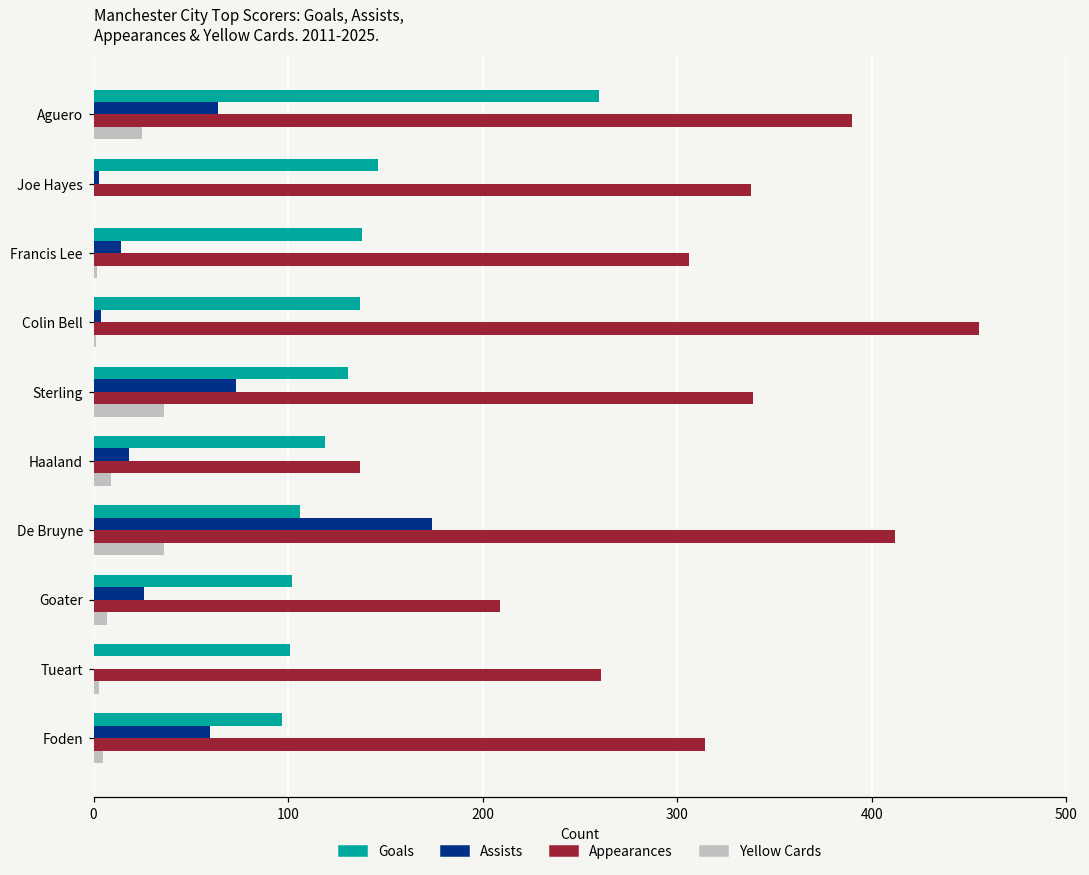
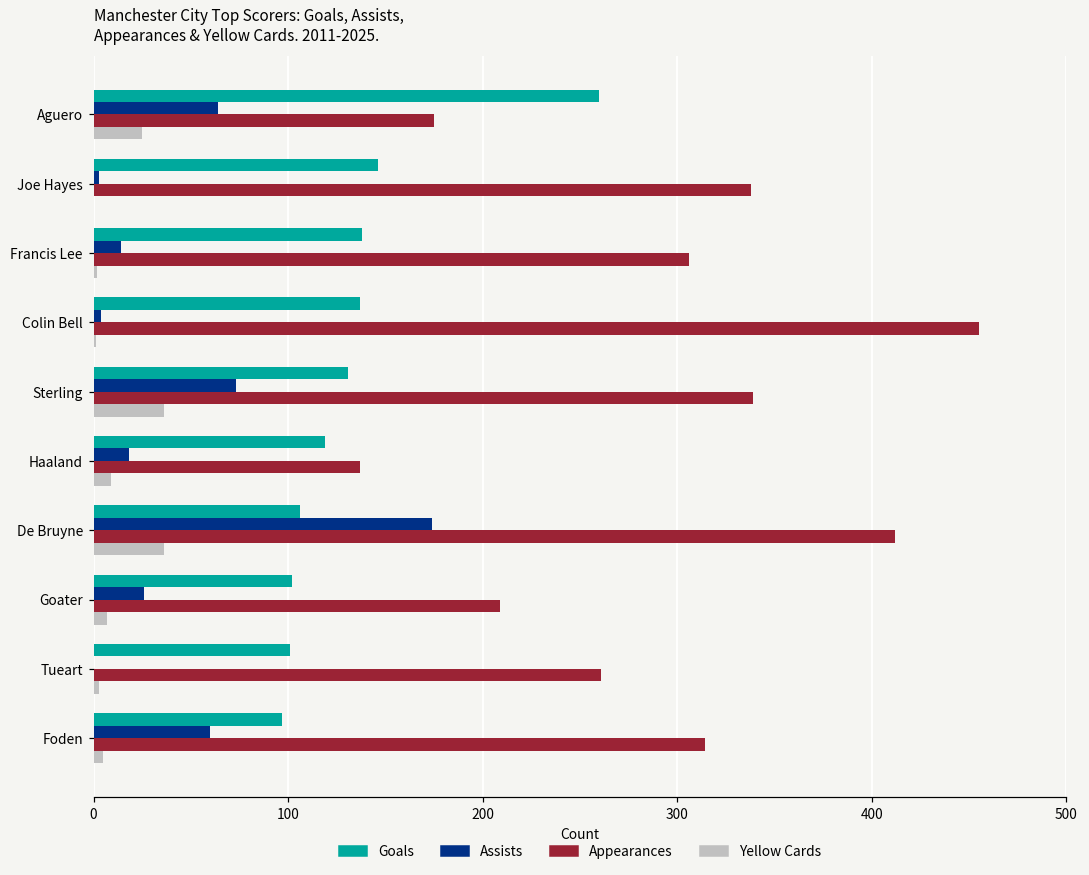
  {
    "Goals": {
      "Aguero": 260,
      "Joe Hayes": 146,
      "Francis Lee": 138,
      "Colin Bell": 137,
      "Sterling": 131,
      "Haaland": 119,
      "De Bruyne": 106,
      "Goater": 102,
      "Tueart": 101,
      "Foden": 97
    },
    "Assists": {
      "Aguero": 64,
      "Joe Hayes": 3,
      "Francis Lee": 14,
      "Colin Bell": 4,
      "Sterling": 73,
      "Haaland": 18,
      "De Bruyne": 174,
      "Goater": 26,
      "Tueart": 0,
      "Foden": 60
    },
    "Appearances": {
-     "Aguero": 390,
+     "Aguero": 175,
      "Joe Hayes": 338,
      "Francis Lee": 306,
      "Colin Bell": 455,
      "Sterling": 339,
      "Haaland": 137,
      "De Bruyne": 412,
      "Goater": 209,
      "Tueart": 261,
      "Foden": 314
    },
    "Yellow Cards": {
      "Aguero": 25,
      "Joe Hayes": 0,
      "Francis Lee": 2,
      "Sterling": 36,
      "Haaland": 9,
      "De Bruyne": 36,
      "Goater": 7,
      "Tueart": 3,
      "Foden": 5
    }
  }
